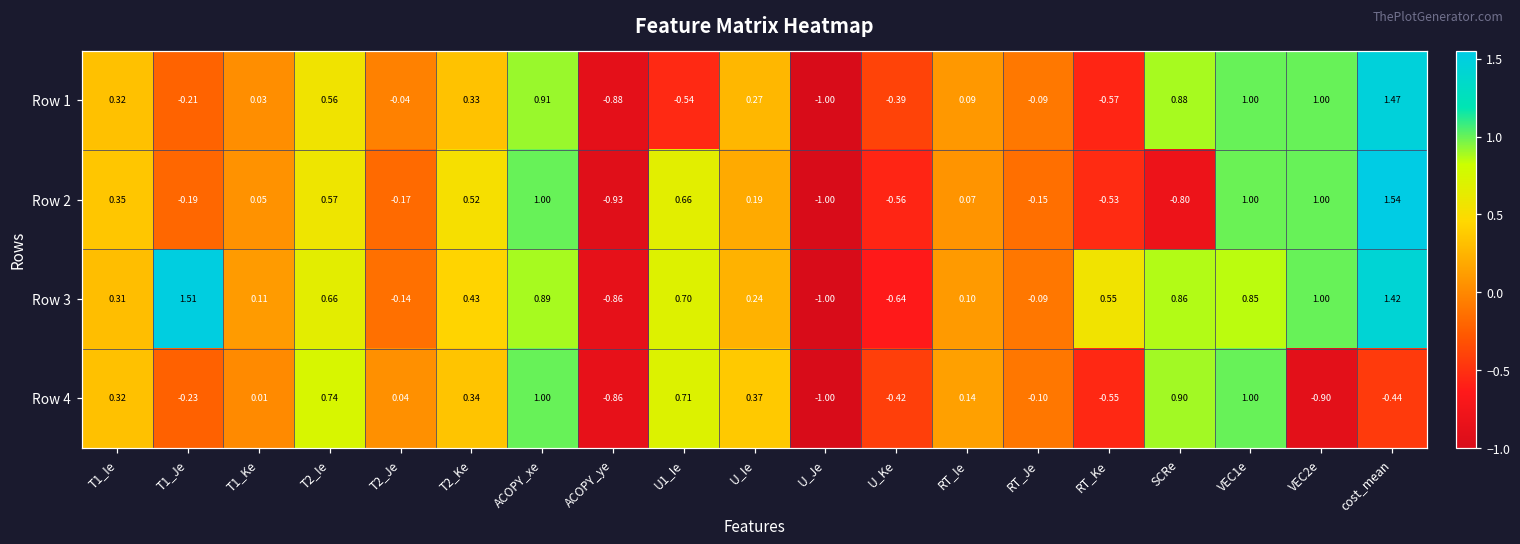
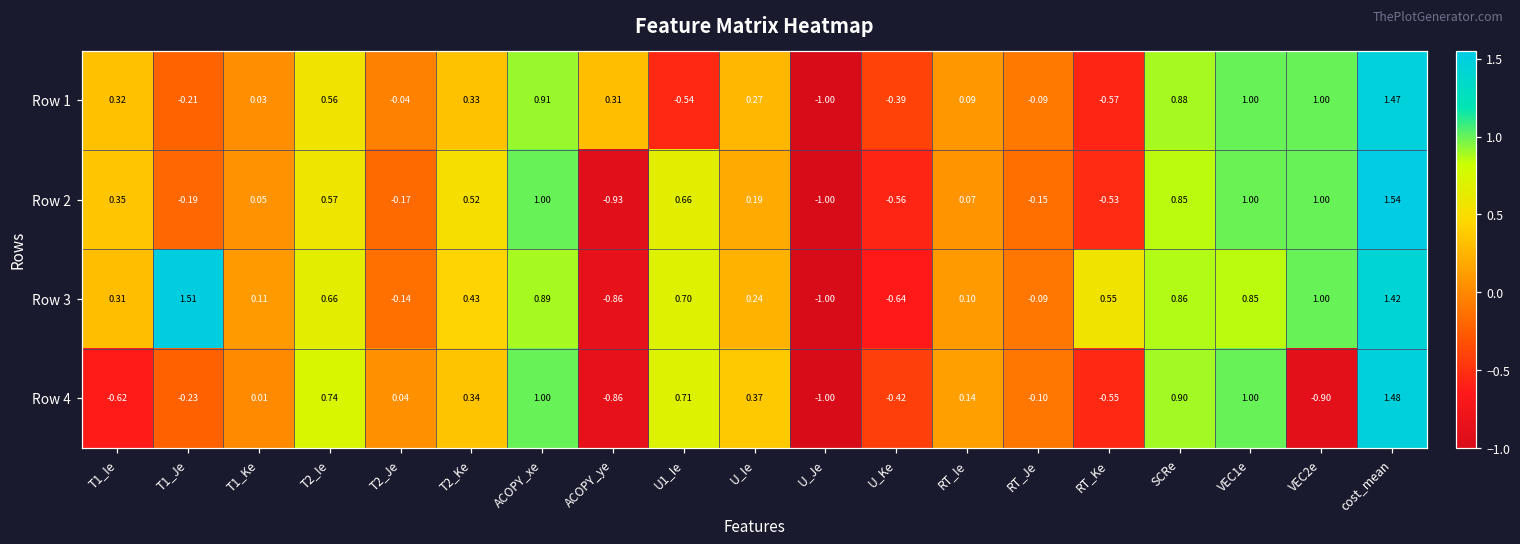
  {
    "Row 1": {
      "T1_Ie": 0.32,
      "T1_Je": -0.21,
      "T1_Ke": 0.03,
      "T2_Ie": 0.56,
      "T2_Je": -0.04,
      "T2_Ke": 0.33,
      "ACOPY_xe": 0.91,
-     "ACOPY_ye": -0.88,
+     "ACOPY_ye": 0.31,
      "U1_Ie": -0.54,
      "U_Ie": 0.27,
      "U_Je": -1.00,
      "U_Ke": -0.39,
      "RT_Ie": 0.09,
      "RT_Je": -0.09,
      "RT_Ke": -0.57,
      "SCRe": 0.88,
      "VEC1e": 1.00,
      "VEC2e": 1.00,
      "cost_mean": 1.47
    },
    "Row 2": {
      "T1_Ie": 0.35,
      "T1_Je": -0.19,
      "T1_Ke": 0.05,
      "T2_Ie": 0.57,
      "T2_Je": -0.17,
      "T2_Ke": 0.52,
      "ACOPY_xe": 1.00,
      "ACOPY_ye": -0.93,
      "U1_Ie": 0.66,
      "U_Ie": 0.19,
      "U_Je": -1.00,
      "U_Ke": -0.56,
      "RT_Ie": 0.07,
      "RT_Je": -0.15,
      "RT_Ke": -0.53,
-     "SCRe": -0.80,
+     "SCRe": 0.85,
      "VEC1e": 1.00,
      "VEC2e": 1.00,
      "cost_mean": 1.54
    },
    "Row 3": {
      "T1_Ie": 0.31,
      "T1_Je": 1.51,
      "T1_Ke": 0.11,
      "T2_Ie": 0.66,
      "T2_Je": -0.14,
      "T2_Ke": 0.43,
      "ACOPY_xe": 0.89,
      "ACOPY_ye": -0.86,
      "U1_Ie": 0.70,
      "U_Ie": 0.24,
      "U_Je": -1.00,
      "U_Ke": -0.64,
      "RT_Ie": 0.10,
      "RT_Je": -0.09,
      "RT_Ke": 0.55,
      "SCRe": 0.86,
      "VEC1e": 0.85,
      "VEC2e": 1.00,
      "cost_mean": 1.42
    },
    "Row 4": {
-     "T1_Ie": 0.32,
+     "T1_Ie": -0.62,
      "T1_Je": -0.23,
      "T1_Ke": 0.01,
      "T2_Ie": 0.74,
      "T2_Je": 0.04,
      "T2_Ke": 0.34,
      "ACOPY_xe": 1.00,
      "ACOPY_ye": -0.86,
      "U1_Ie": 0.71,
      "U_Ie": 0.37,
      "U_Je": -1.00,
      "U_Ke": -0.42,
      "RT_Ie": 0.14,
      "RT_Je": -0.10,
      "RT_Ke": -0.55,
      "SCRe": 0.90,
      "VEC1e": 1.00,
      "VEC2e": -0.90,
-     "cost_mean": -0.44
+     "cost_mean": 1.48
    }
  }
